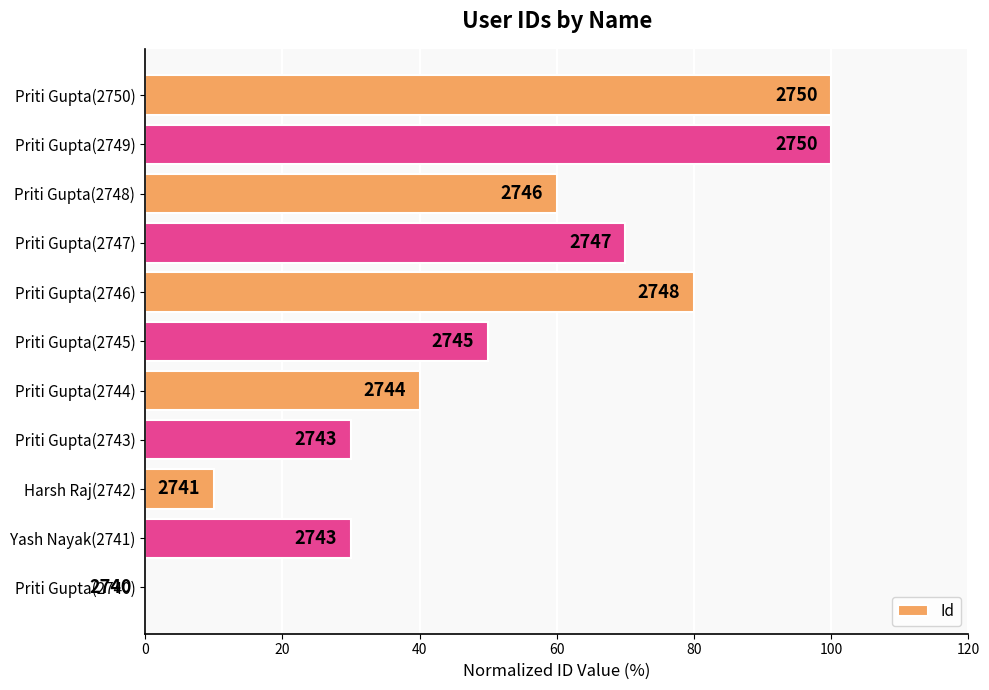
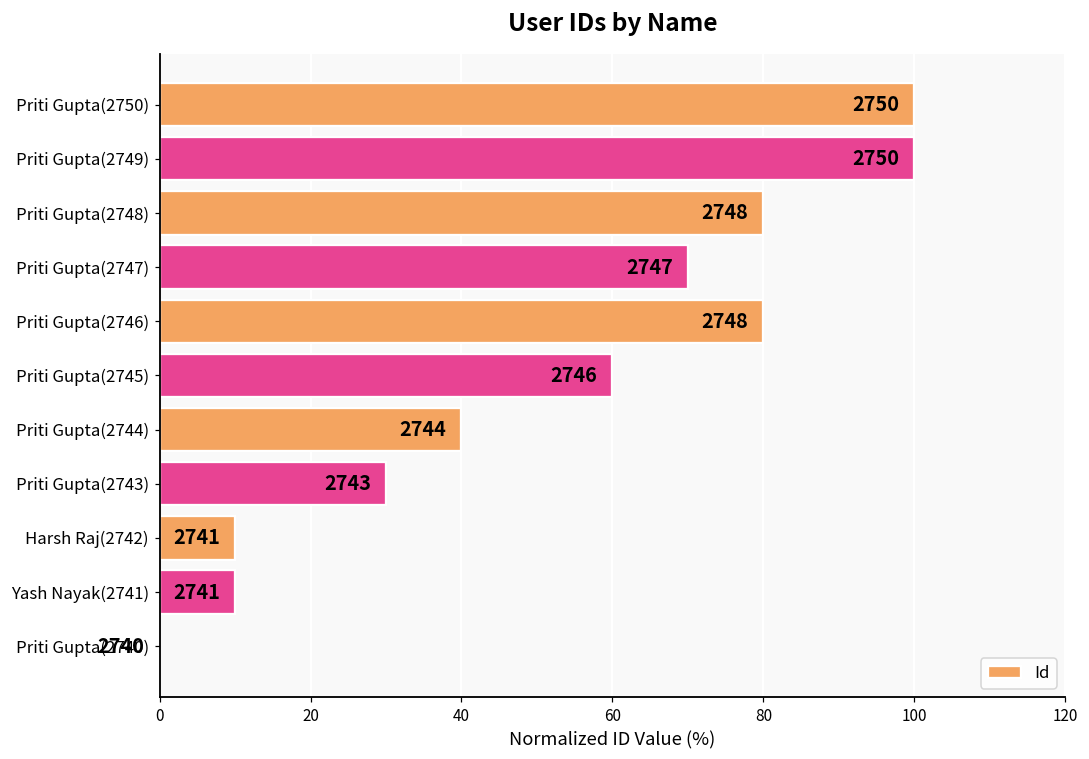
  {
-   "Priti Gupta(2748)": 2746,
-   "Priti Gupta(2745)": 2745,
-   "Yash Nayak(2741)": 2743
+   "Priti Gupta(2748)": 2748,
+   "Priti Gupta(2745)": 2746,
+   "Yash Nayak(2741)": 2741
  }
